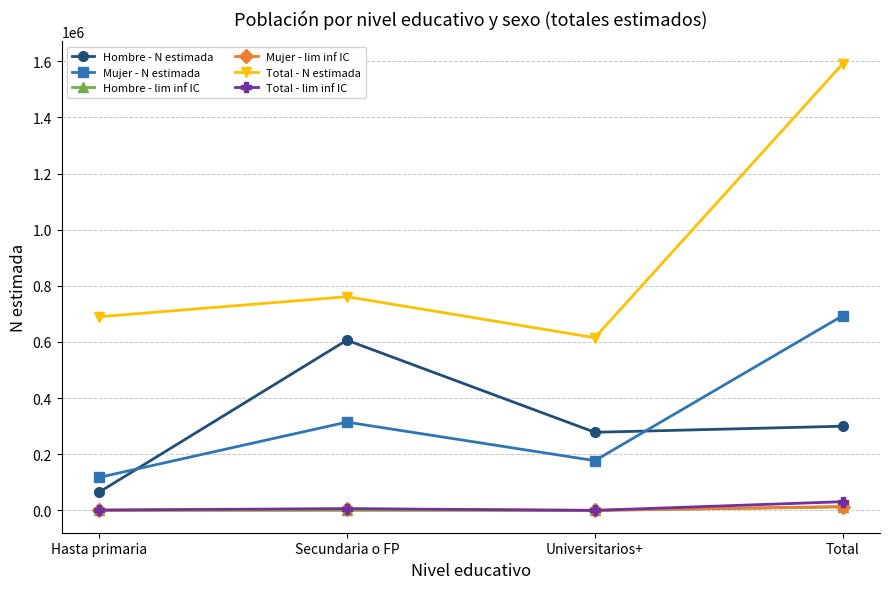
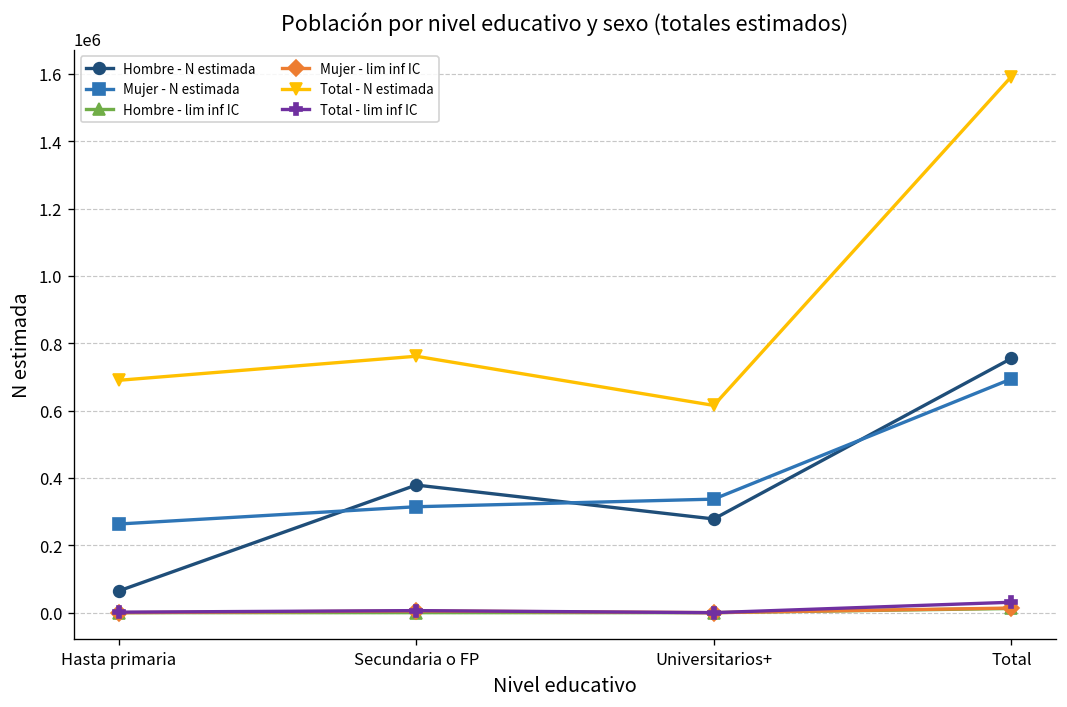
  {
    "Hombre - N estimada": {
      "Hasta primaria": 60000,
-     "Secundaria o FP": 610000,
+     "Secundaria o FP": 380000,
      "Universitarios+": 280000,
-     "Total": 300000
+     "Total": 750000
    },
    "Mujer - N estimada": {
-     "Hasta primaria": 120000,
+     "Hasta primaria": 260000,
      "Secundaria o FP": 310000,
-     "Universitarios+": 180000,
+     "Universitarios+": 340000,
      "Total": 690000
    },
    "Total - N estimada": {
      "Hasta primaria": 690000,
      "Secundaria o FP": 760000,
      "Universitarios+": 620000,
      "Total": 1590000
    },
    "Total - lim inf IC": {
      "Total": 30000
    }
  }
